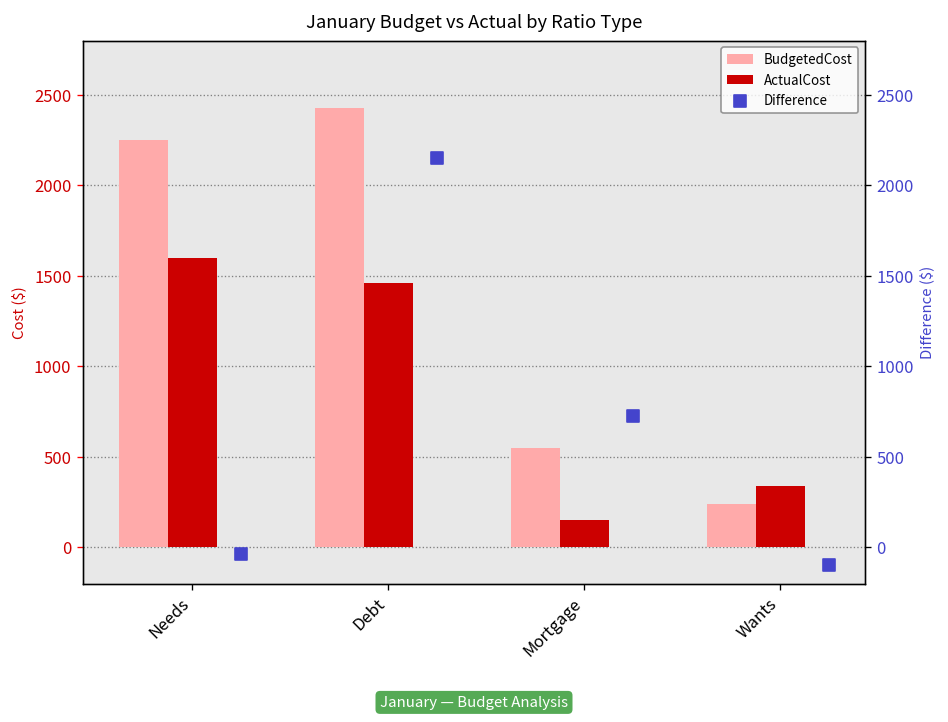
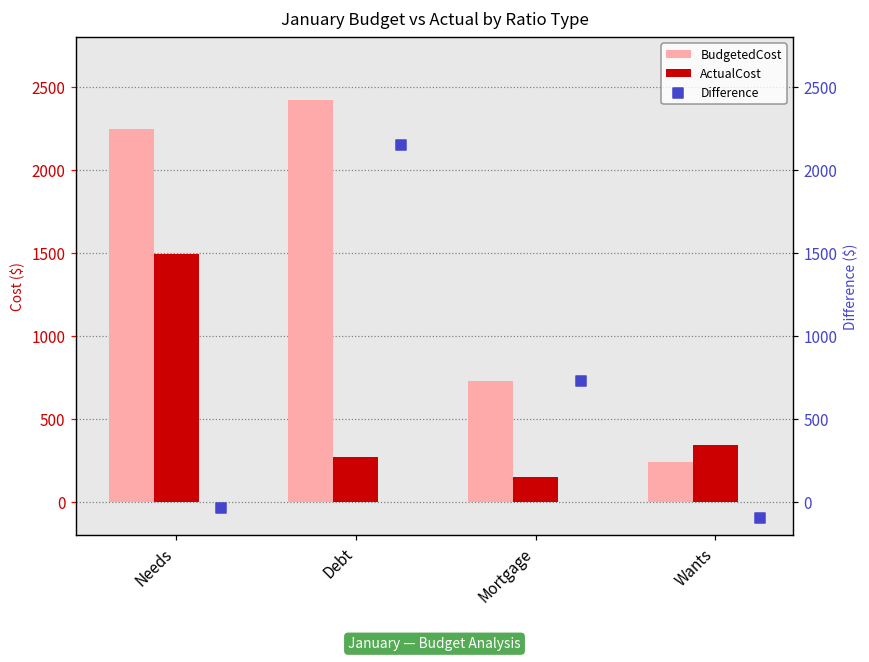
  {
    "BudgetedCost": {
      "Needs": 2250,
      "Debt": 2430,
-     "Mortgage": 550,
+     "Mortgage": 730,
      "Wants": 240
    },
    "ActualCost": {
-     "Needs": 1600,
-     "Debt": 1460,
+     "Needs": 1490,
+     "Debt": 270,
      "Mortgage": 150,
      "Wants": 340
    }
  }
